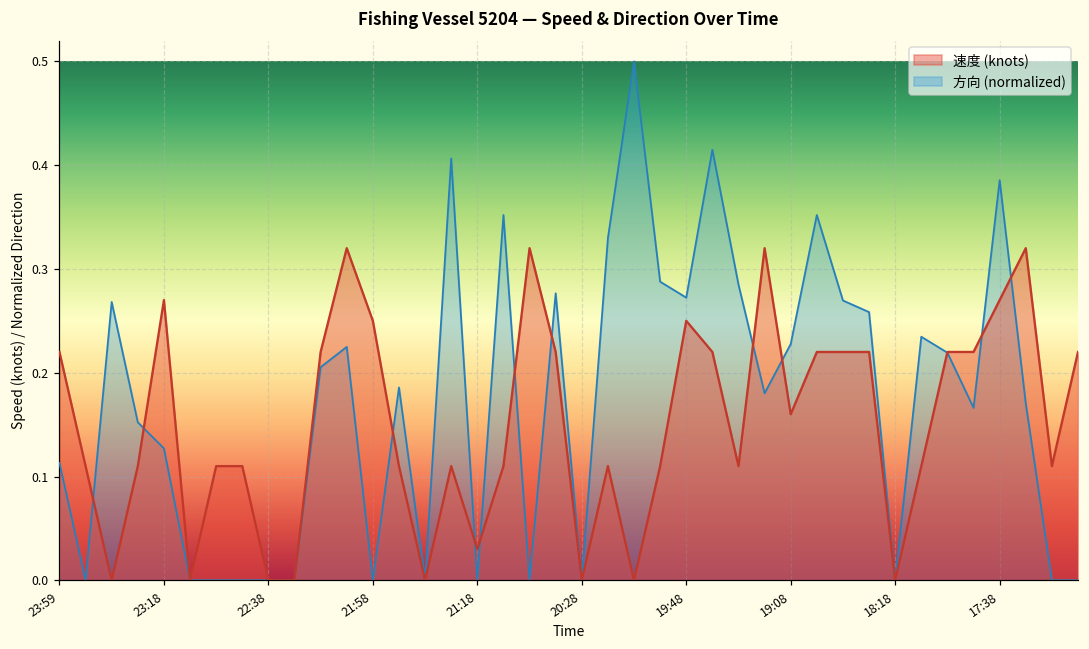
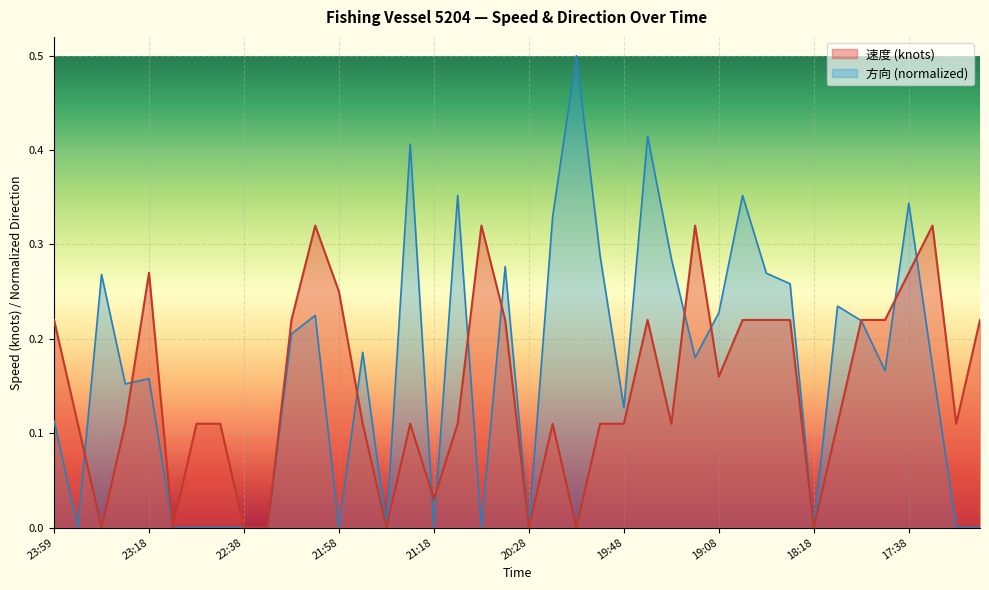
  {
    "方向 (normalized)": {
      "23:59": 0.11,
-     "23:18": 0.13,
+     "23:18": 0.16,
      "21:58": 0.00,
      "21:18": 0.00,
-     "19:48": 0.27,
+     "19:48": 0.13,
      "19:08": 0.23,
-     "17:38": 0.39
+     "17:38": 0.34
    },
    "速度 (knots)": {
      "23:59": 0.22,
      "23:18": 0.27,
      "21:58": 0.25,
      "21:18": 0.03,
-     "19:48": 0.25,
+     "19:48": 0.11,
      "19:08": 0.16,
      "17:38": 0.27
    }
  }
